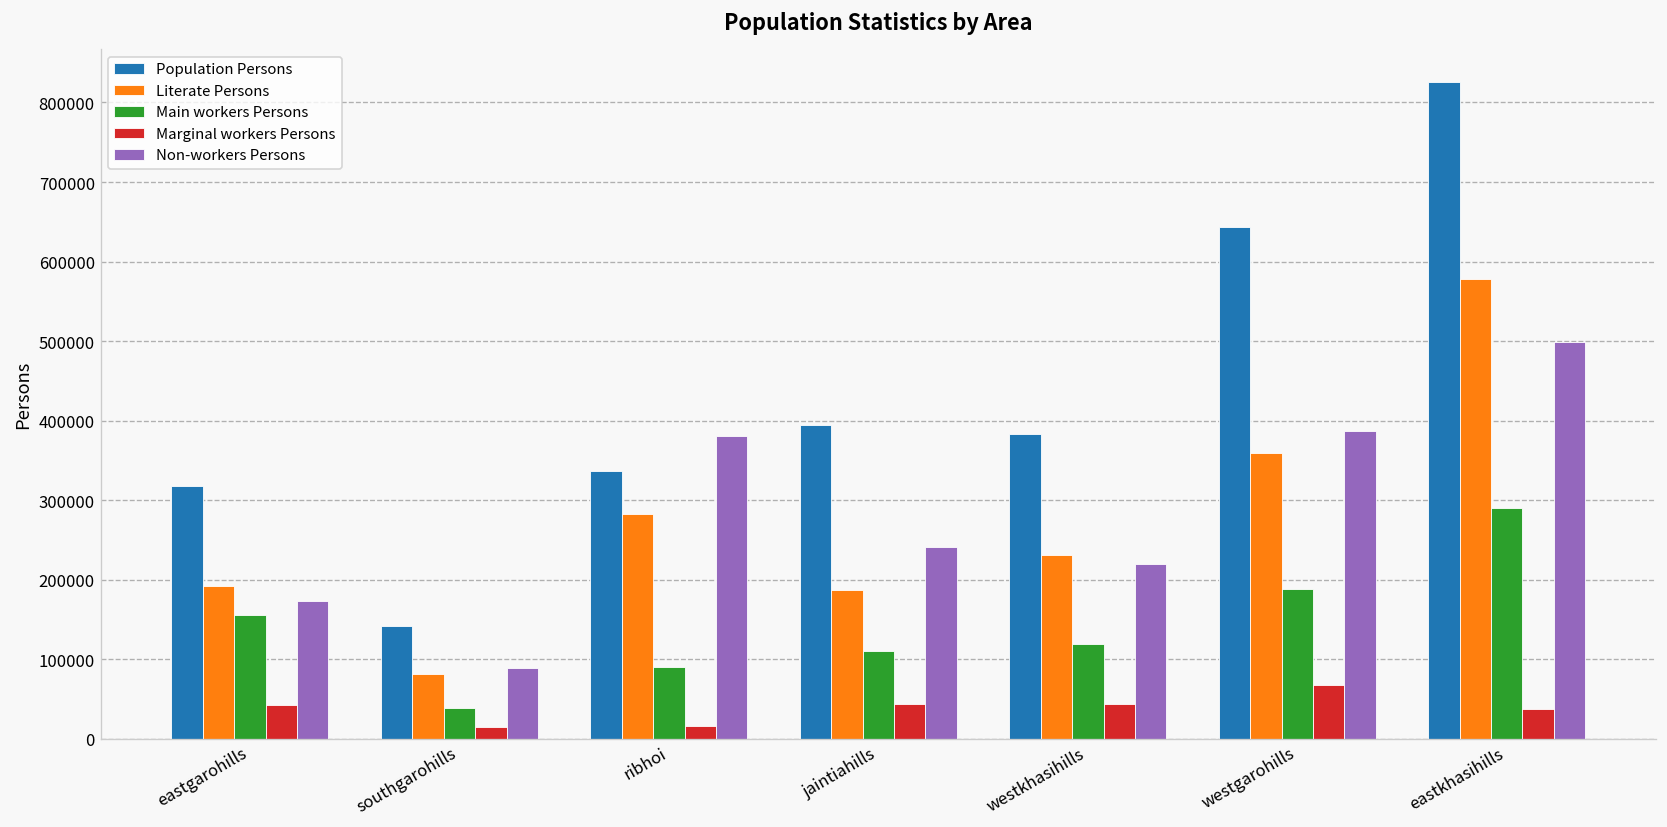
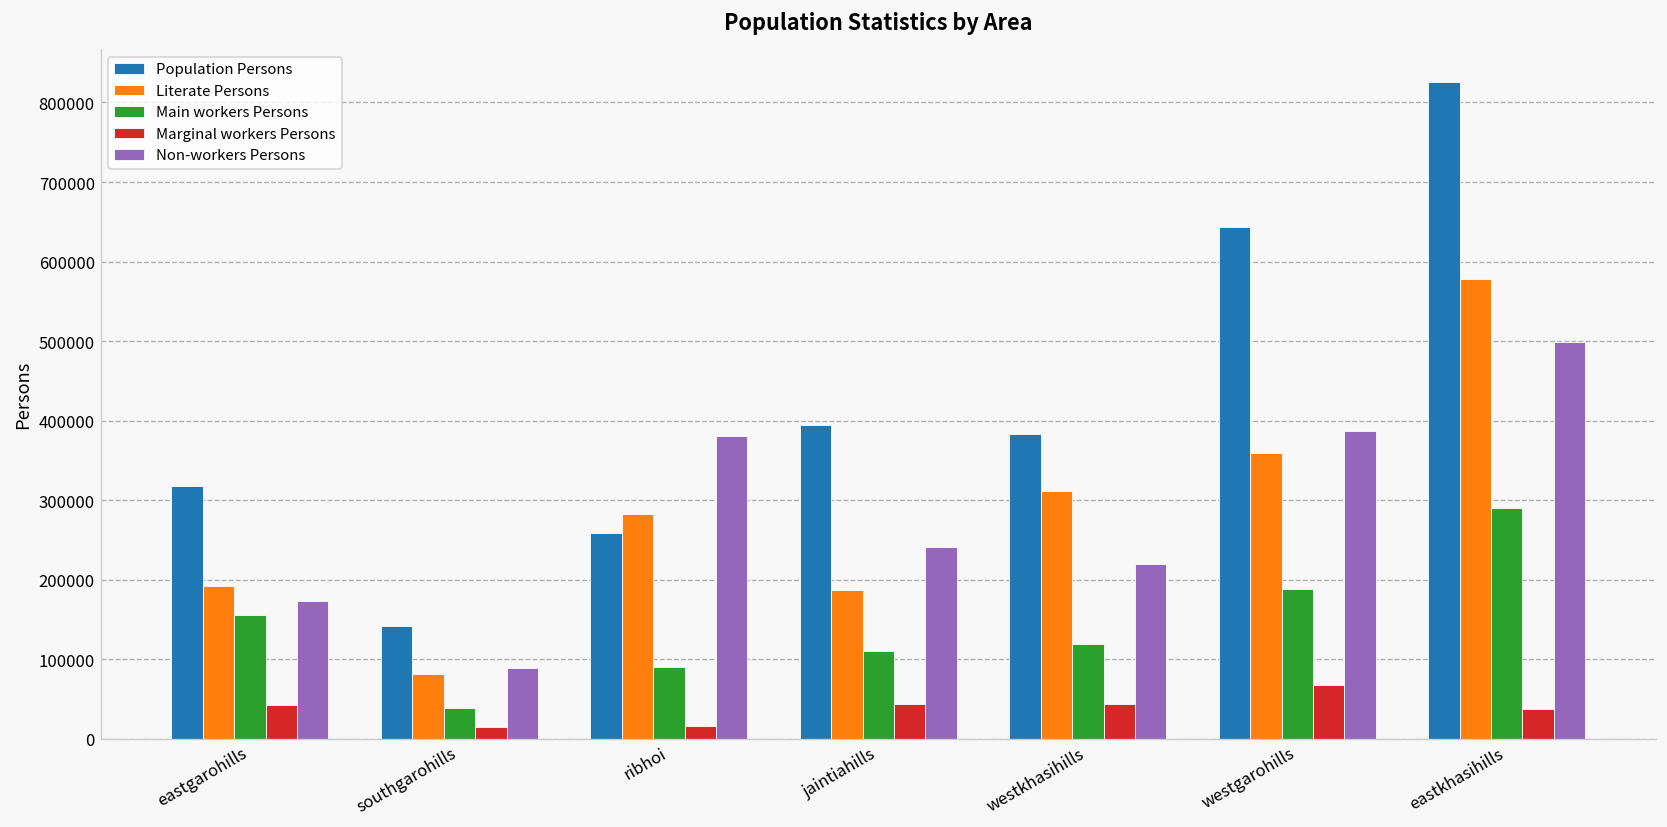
  {
    "Population Persons": {
      "eastgarohills": 320000,
      "southgarohills": 140000,
-     "ribhoi": 340000,
+     "ribhoi": 260000,
      "jaintiahills": 400000,
      "westkhasihills": 380000,
      "westgarohills": 640000,
      "eastkhasihills": 830000
    },
    "Literate Persons": {
      "eastgarohills": 190000,
      "southgarohills": 80000,
      "ribhoi": 280000,
      "jaintiahills": 190000,
-     "westkhasihills": 230000,
+     "westkhasihills": 310000,
      "westgarohills": 360000,
      "eastkhasihills": 580000
    },
    "Main workers Persons": {
      "eastgarohills": 160000,
      "southgarohills": 40000,
      "ribhoi": 90000,
      "jaintiahills": 110000,
      "westkhasihills": 120000,
      "westgarohills": 190000,
      "eastkhasihills": 290000
    },
    "Marginal workers Persons": {
      "eastgarohills": 40000,
      "southgarohills": 10000,
      "ribhoi": 20000,
      "jaintiahills": 40000,
      "westkhasihills": 40000,
      "westgarohills": 70000,
      "eastkhasihills": 40000
    },
    "Non-workers Persons": {
      "eastgarohills": 170000,
      "southgarohills": 90000,
      "ribhoi": 380000,
      "jaintiahills": 240000,
      "westkhasihills": 220000,
      "westgarohills": 390000,
      "eastkhasihills": 500000
    }
  }
